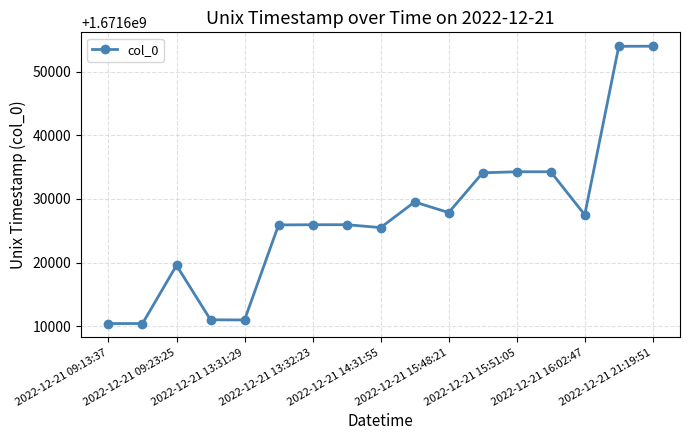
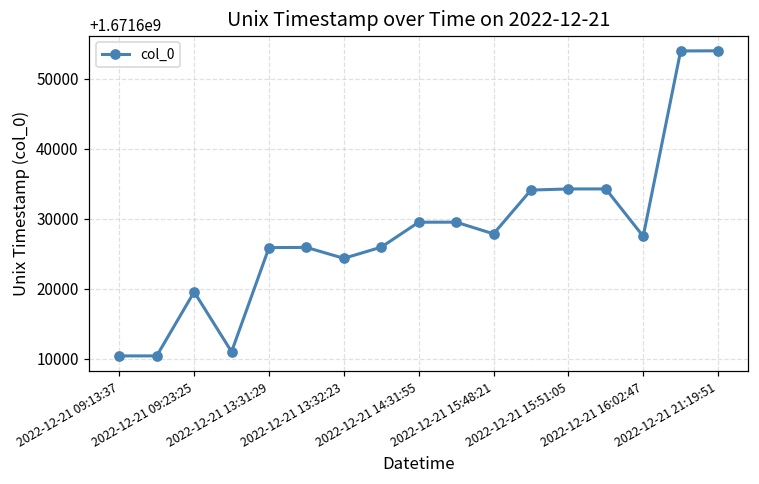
  {
    "2022-12-21 09:13:37": 1671610000,
    "2022-12-21 09:23:25": 1671620000,
-   "2022-12-21 13:31:29": 1671611000,
-   "2022-12-21 13:32:23": 1671626000,
-   "2022-12-21 14:31:55": 1671625000,
+   "2022-12-21 13:31:29": 1671626000,
+   "2022-12-21 13:32:23": 1671624000,
+   "2022-12-21 14:31:55": 1671630000,
    "2022-12-21 15:48:21": 1671628000,
    "2022-12-21 15:51:05": 1671634000,
    "2022-12-21 16:02:47": 1671628000,
    "2022-12-21 21:19:51": 1671654000
  }
